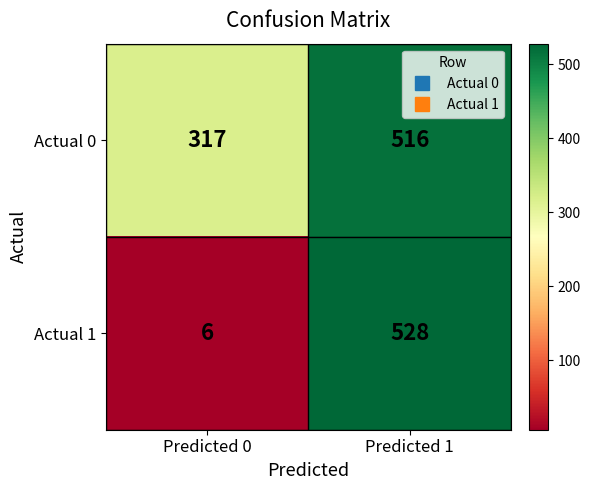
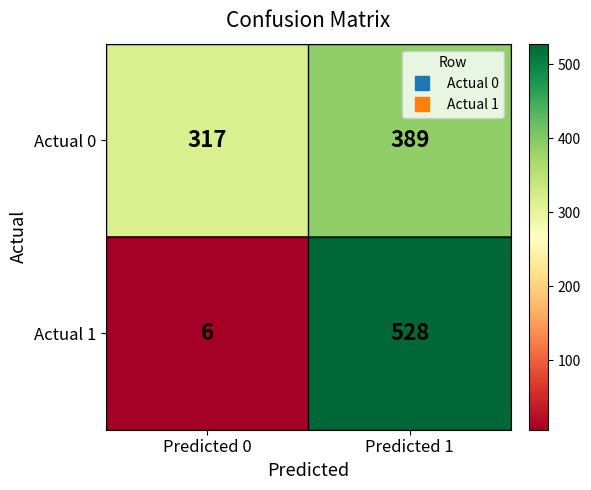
  {
    "Actual 0": {
      "Predicted 0": 317,
-     "Predicted 1": 516
+     "Predicted 1": 389
    },
    "Actual 1": {
      "Predicted 0": 6,
      "Predicted 1": 528
    }
  }
